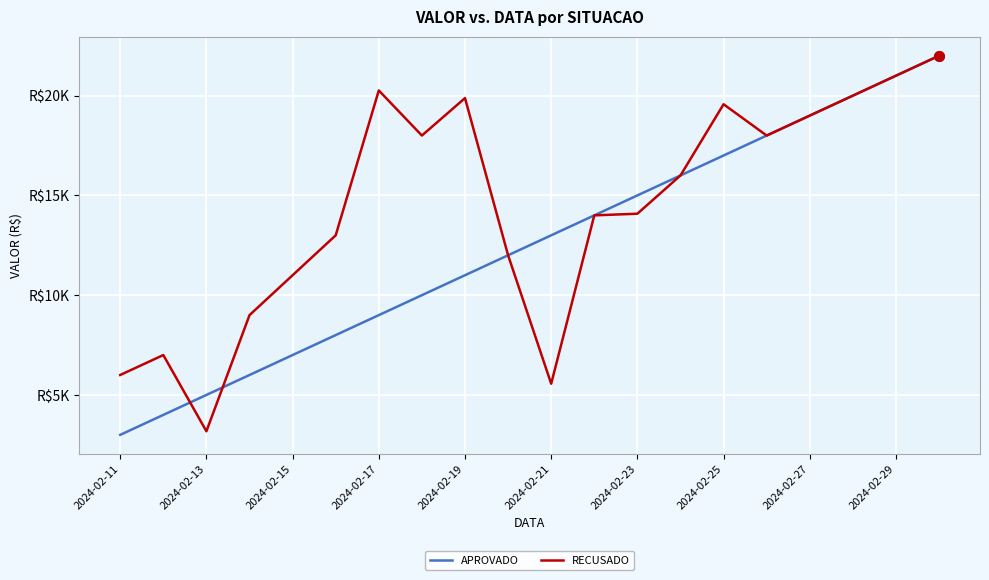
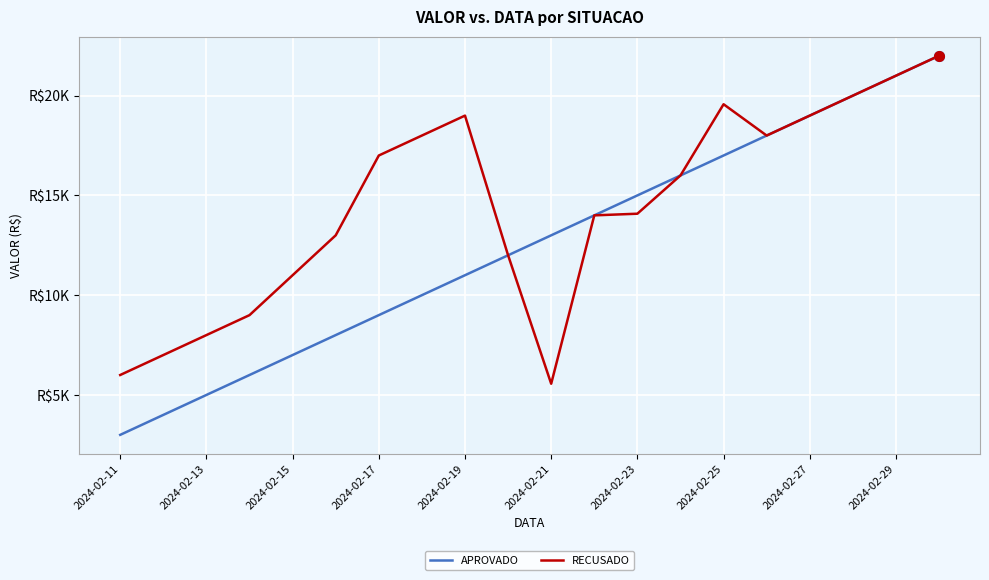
  {
    "RECUSADO": {
      "2024-02-11": "R$6000",
-     "2024-02-13": "R$3200",
+     "2024-02-13": "R$8000",
      "2024-02-15": "R$11000",
-     "2024-02-17": "R$20300",
-     "2024-02-19": "R$19900",
+     "2024-02-17": "R$17000",
+     "2024-02-19": "R$19000",
      "2024-02-21": "R$5600",
      "2024-02-23": "R$14100",
      "2024-02-25": "R$19600"
    }
  }
